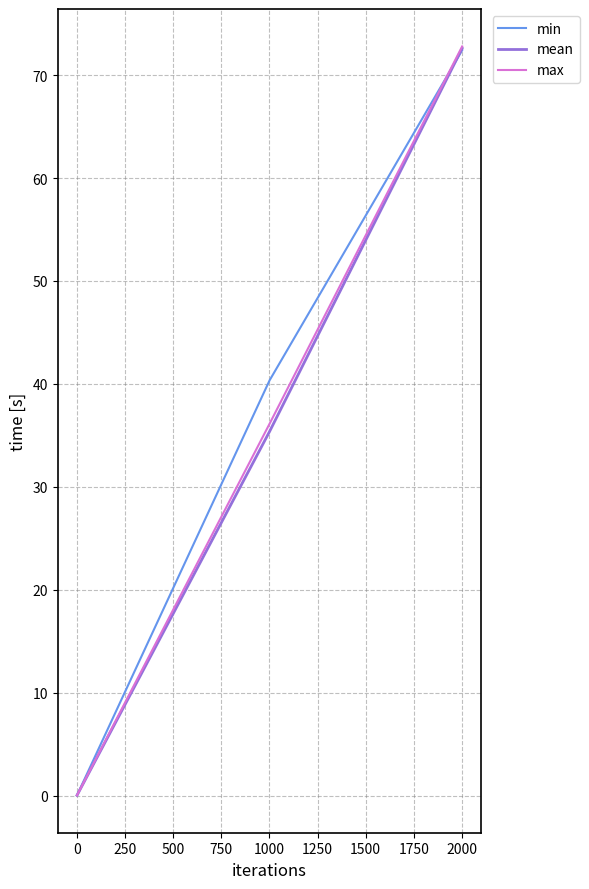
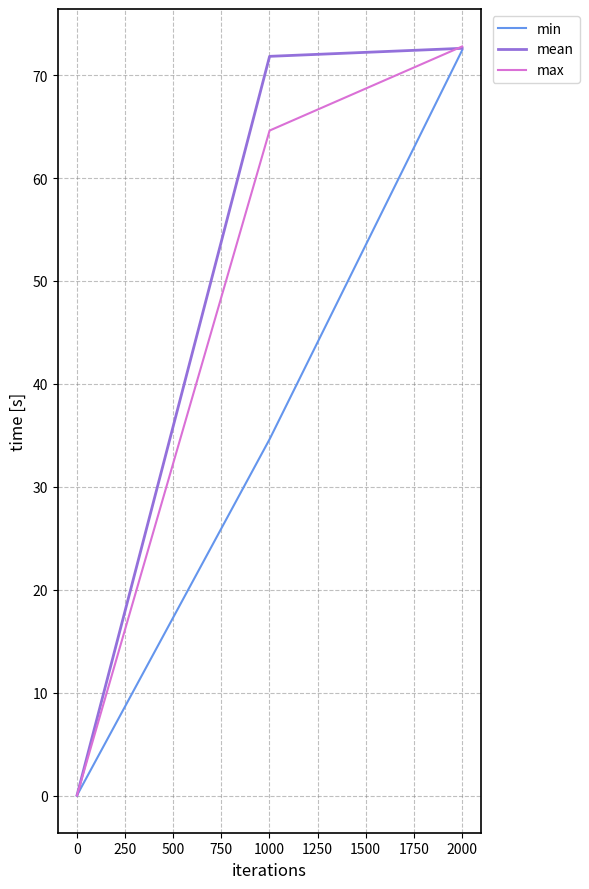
  {
    "min": {
-     "1000": 40.3
+     "1000": 34.6
    },
    "mean": {
-     "1000": 35.4
+     "1000": 71.8
    },
    "max": {
-     "1000": 36.1
+     "1000": 64.6
    }
  }
